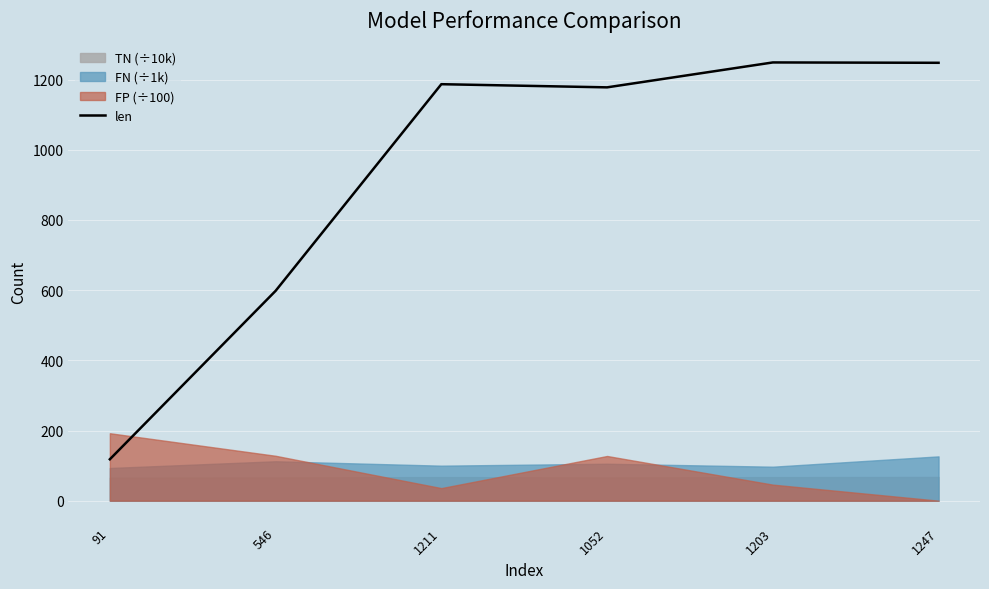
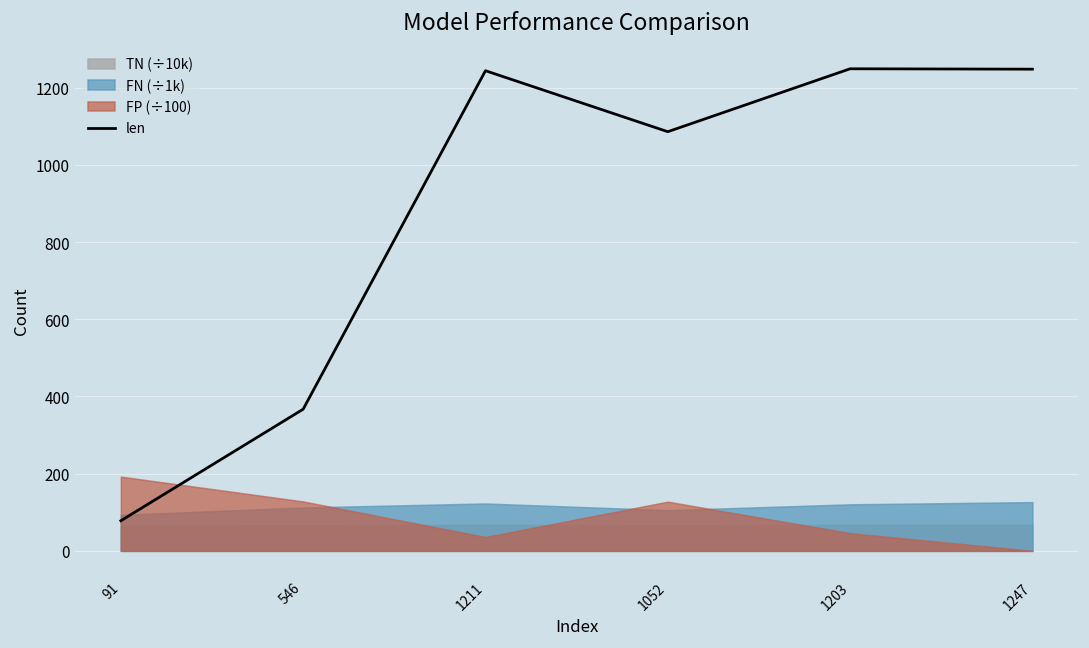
  {
    "len": {
-     "91": 120,
-     "546": 600,
-     "1211": 1190,
-     "1052": 1180,
+     "91": 80,
+     "546": 370,
+     "1211": 1240,
+     "1052": 1090,
      "1203": 1250,
      "1247": 1250
    },
    "TN (÷10k)": {
      "91": 70,
      "546": 70,
      "1211": 70,
      "1052": 70,
      "1203": 70,
      "1247": 70
    },
    "FN (÷1k)": {
      "91": 90,
      "546": 110,
-     "1211": 100,
+     "1211": 120,
      "1052": 110,
-     "1203": 100,
+     "1203": 120,
      "1247": 130
    },
    "FP (÷100)": {
      "91": 190,
      "546": 130,
      "1211": 40,
      "1052": 130,
      "1203": 50,
      "1247": 0
    }
  }
